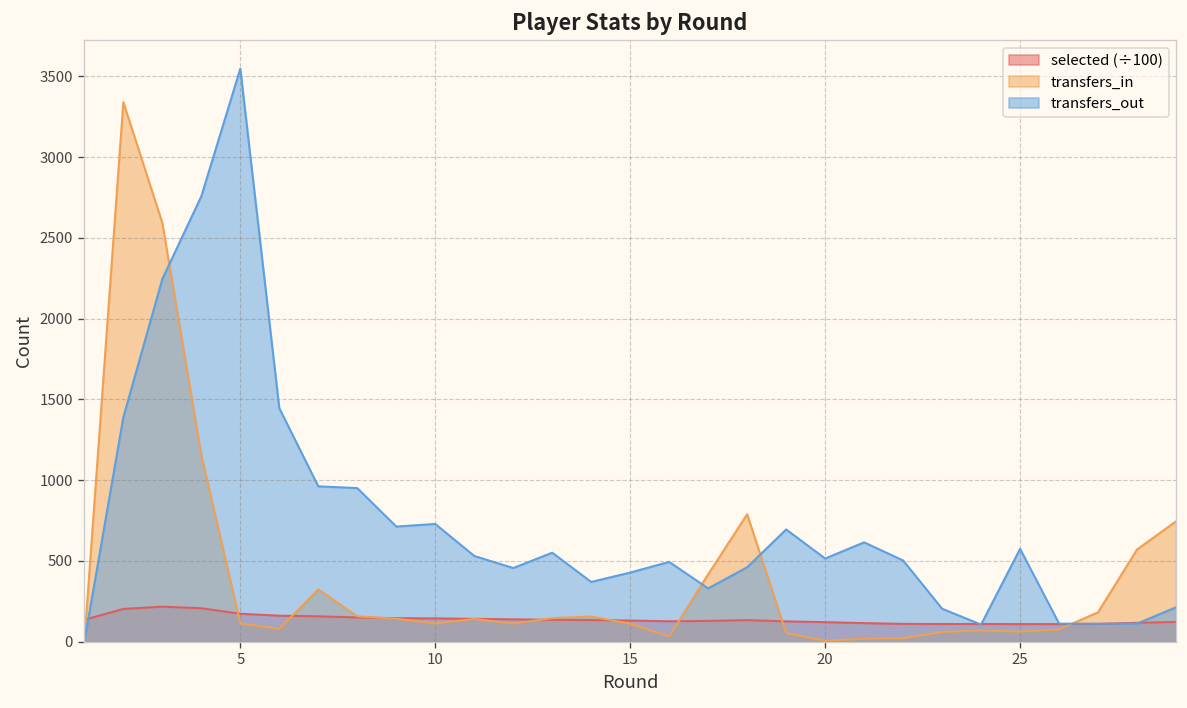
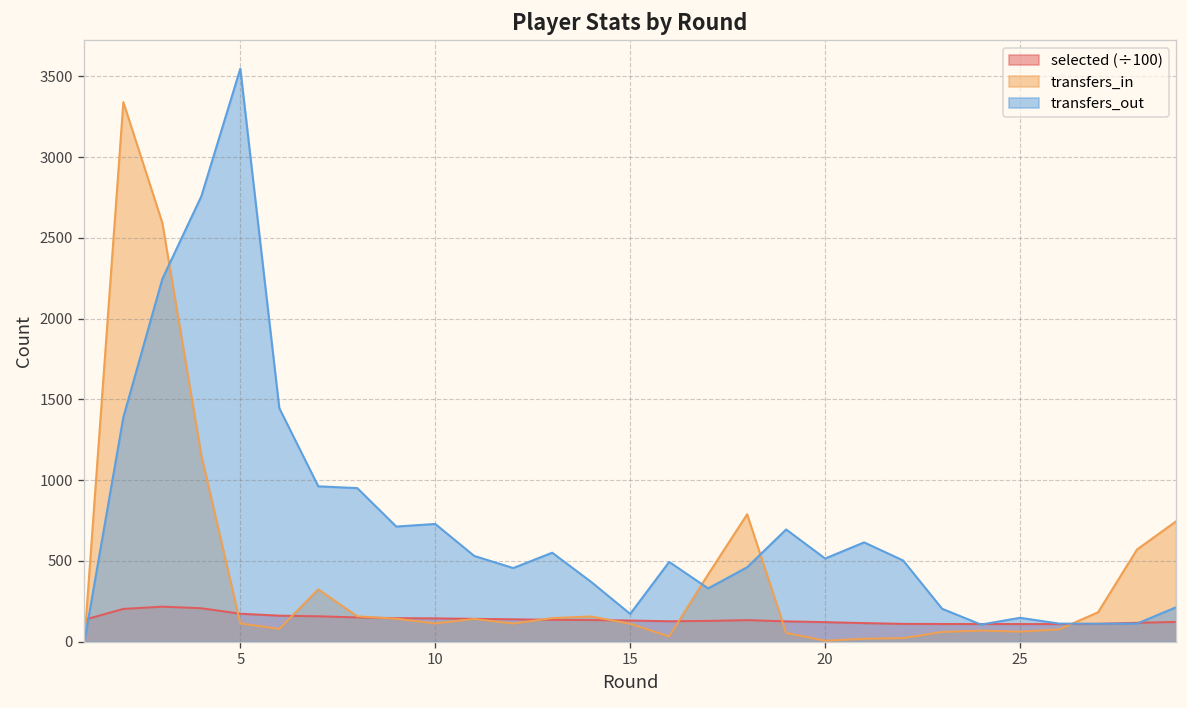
  {
    "transfers_out": {
      "5": 3550,
      "10": 730,
-     "15": 430,
+     "15": 170,
      "20": 520,
-     "25": 580
+     "25": 150
    }
  }
